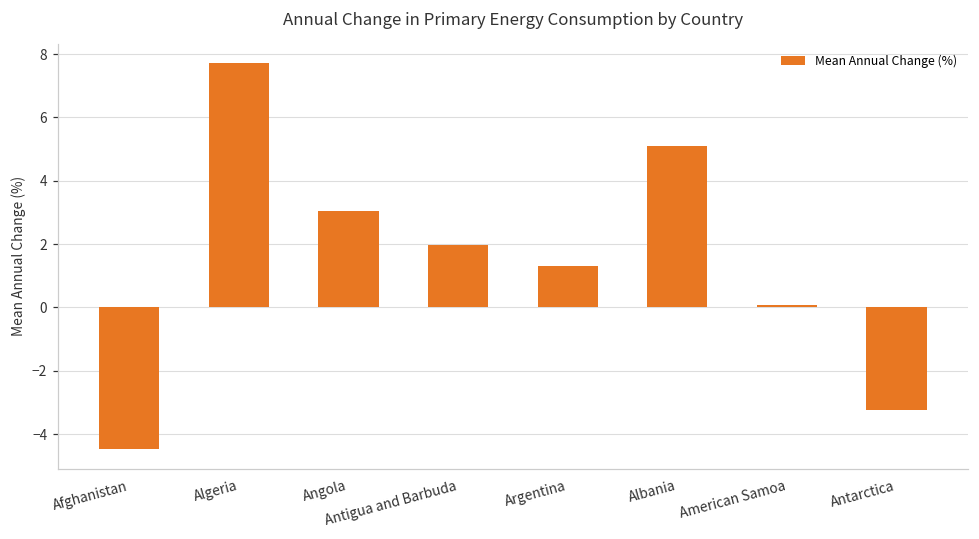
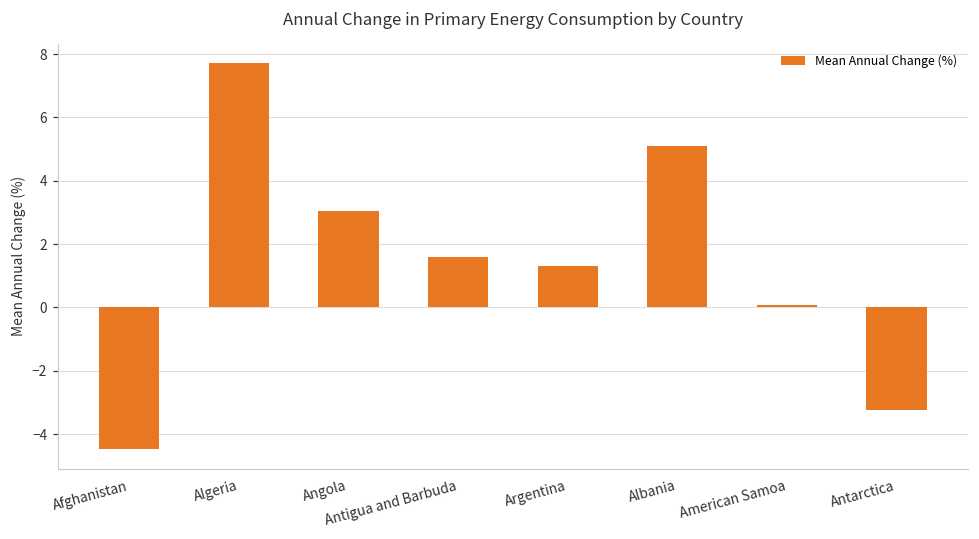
  {
    "Afghanistan": -4.5,
    "Algeria": 7.7,
    "Angola": 3.0,
-   "Antigua and Barbuda": 2.0,
+   "Antigua and Barbuda": 1.6,
    "Argentina": 1.3,
    "Albania": 5.1,
    "Antarctica": -3.2
  }
